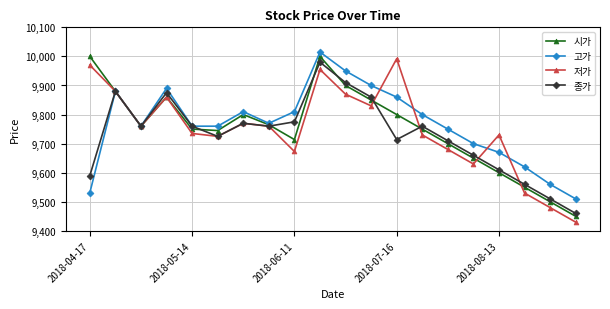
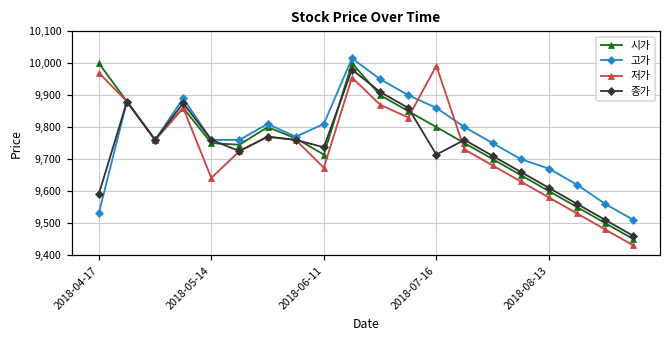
  {
    "시가": {
      "2018-04-17": "10,000",
      "2018-05-14": "9,750",
      "2018-06-11": "9,710",
      "2018-07-16": "9,800",
      "2018-08-13": "9,600"
    },
    "고가": {
      "2018-04-17": "9,530",
      "2018-06-11": "9,810",
      "2018-07-16": "9,860",
      "2018-08-13": "9,670"
    },
    "저가": {
      "2018-04-17": "9,970",
-     "2018-05-14": "9,740",
+     "2018-05-14": "9,640",
      "2018-06-11": "9,670",
      "2018-07-16": "9,990",
-     "2018-08-13": "9,730"
+     "2018-08-13": "9,580"
    },
    "종가": {
      "2018-04-17": "9,590",
-     "2018-06-11": "9,780",
+     "2018-06-11": "9,740",
      "2018-07-16": "9,710",
      "2018-08-13": "9,610"
    }
  }
